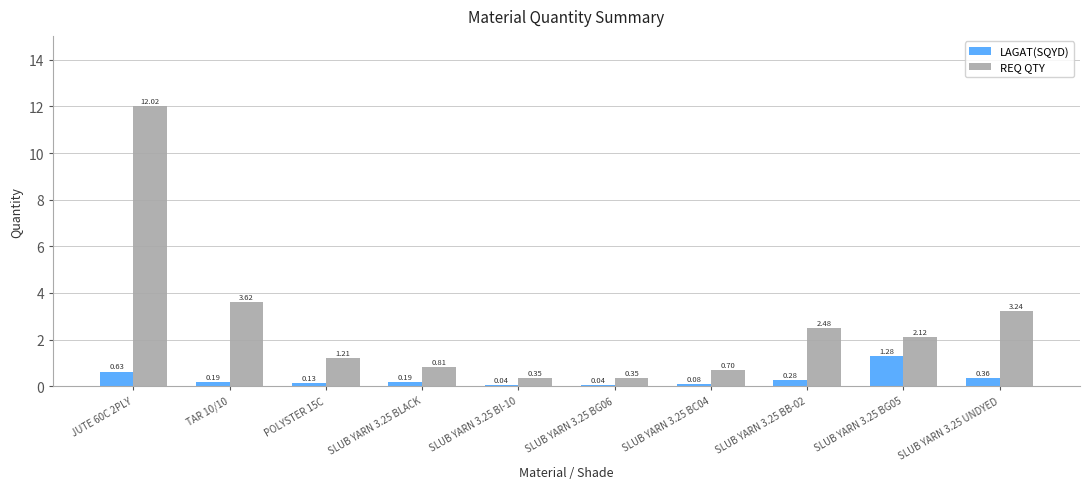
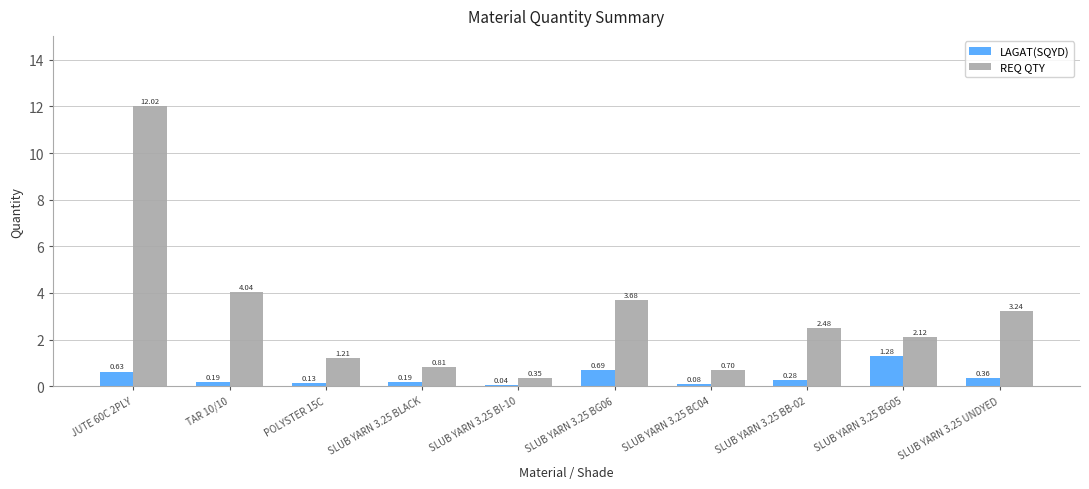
  {
    "LAGAT(SQYD)": {
      "JUTE 60C 2PLY": 0.63,
      "TAR 10/10": 0.19,
      "POLYSTER 15C": 0.13,
      "SLUB YARN 3.25 BLACK": 0.19,
      "SLUB YARN 3.25 BI-10": 0.04,
-     "SLUB YARN 3.25 BG06": 0.04,
+     "SLUB YARN 3.25 BG06": 0.69,
      "SLUB YARN 3.25 BC04": 0.08,
      "SLUB YARN 3.25 BB-02": 0.28,
      "SLUB YARN 3.25 BG05": 1.28,
      "SLUB YARN 3.25 UNDYED": 0.36
    },
    "REQ QTY": {
      "JUTE 60C 2PLY": 12.02,
-     "TAR 10/10": 3.62,
+     "TAR 10/10": 4.04,
      "POLYSTER 15C": 1.21,
      "SLUB YARN 3.25 BLACK": 0.81,
      "SLUB YARN 3.25 BI-10": 0.35,
-     "SLUB YARN 3.25 BG06": 0.35,
+     "SLUB YARN 3.25 BG06": 3.68,
      "SLUB YARN 3.25 BC04": 0.70,
      "SLUB YARN 3.25 BB-02": 2.48,
      "SLUB YARN 3.25 BG05": 2.12,
      "SLUB YARN 3.25 UNDYED": 3.24
    }
  }
